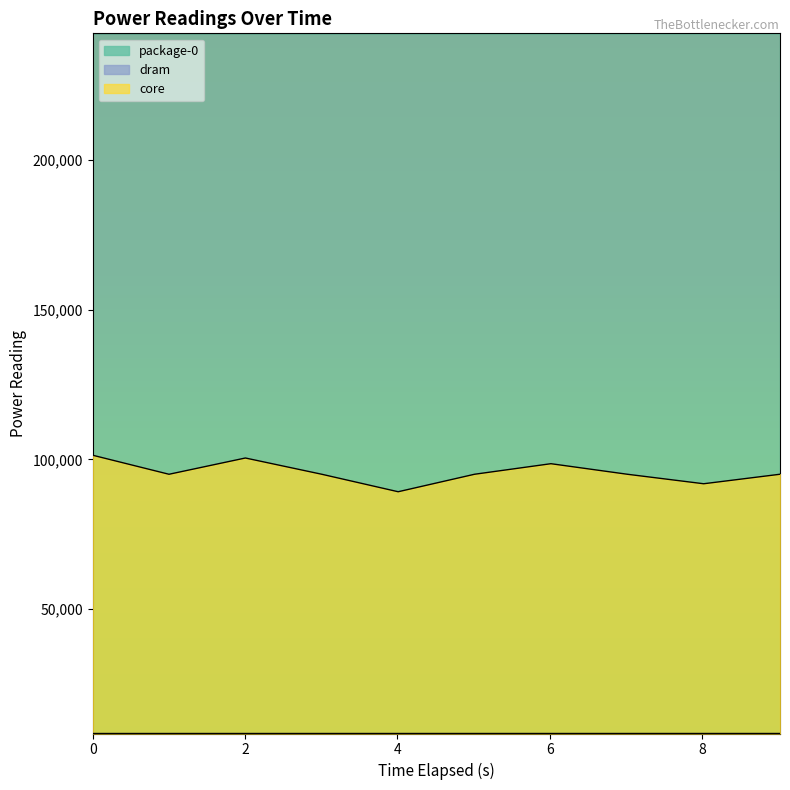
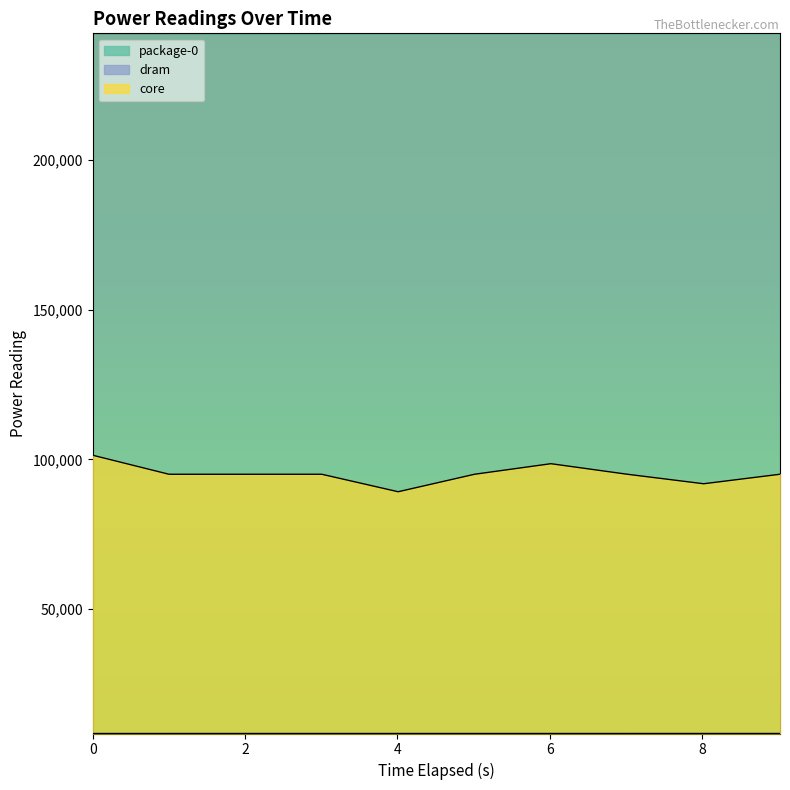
  {
    "package-0": {
      "0": "242,000",
      "2": "242,000",
      "4": "242,000",
      "6": "242,000",
      "8": "242,000"
    },
    "dram": {
      "0": "9,000",
      "2": "9,000",
      "4": "9,000",
      "6": "9,000",
      "8": "9,000"
    },
    "core": {
      "0": "101,000",
-     "2": "100,000",
+     "2": "95,000",
      "4": "89,000",
      "6": "99,000",
      "8": "92,000"
    }
  }
